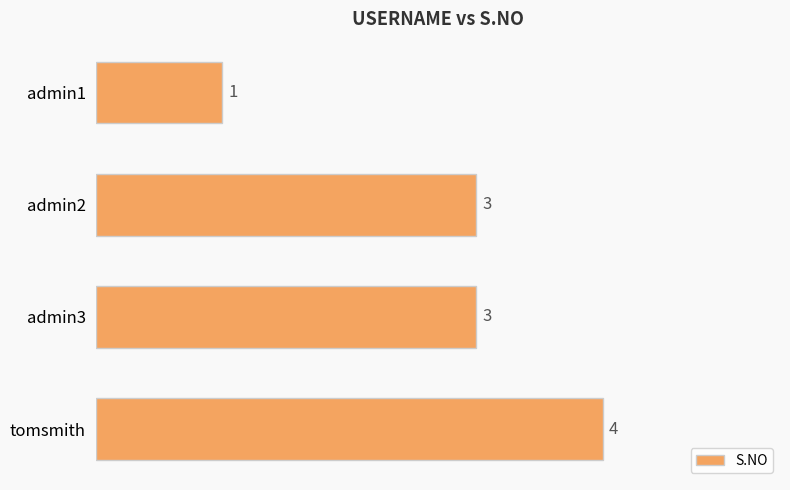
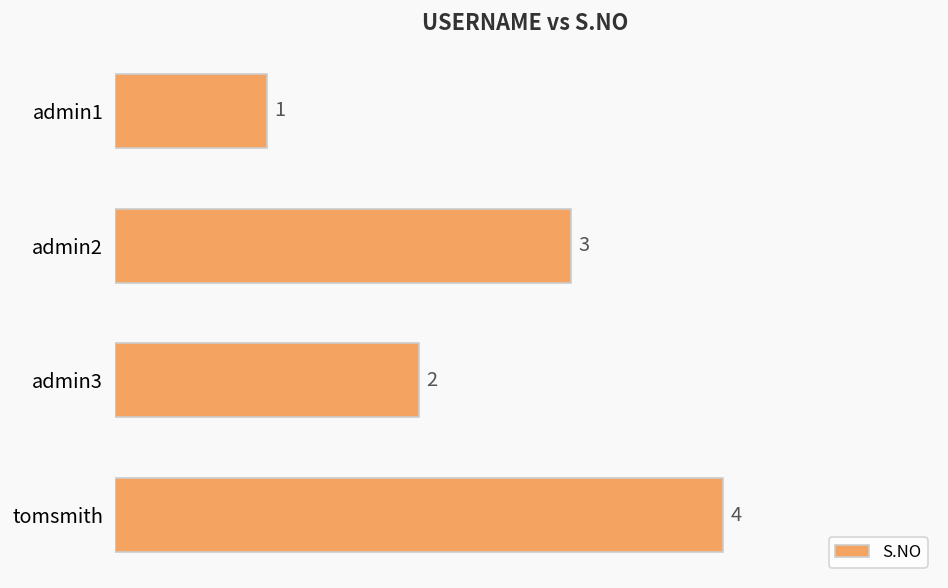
  {
    "admin1": 1,
    "admin2": 3,
-   "admin3": 3,
+   "admin3": 2,
    "tomsmith": 4
  }
